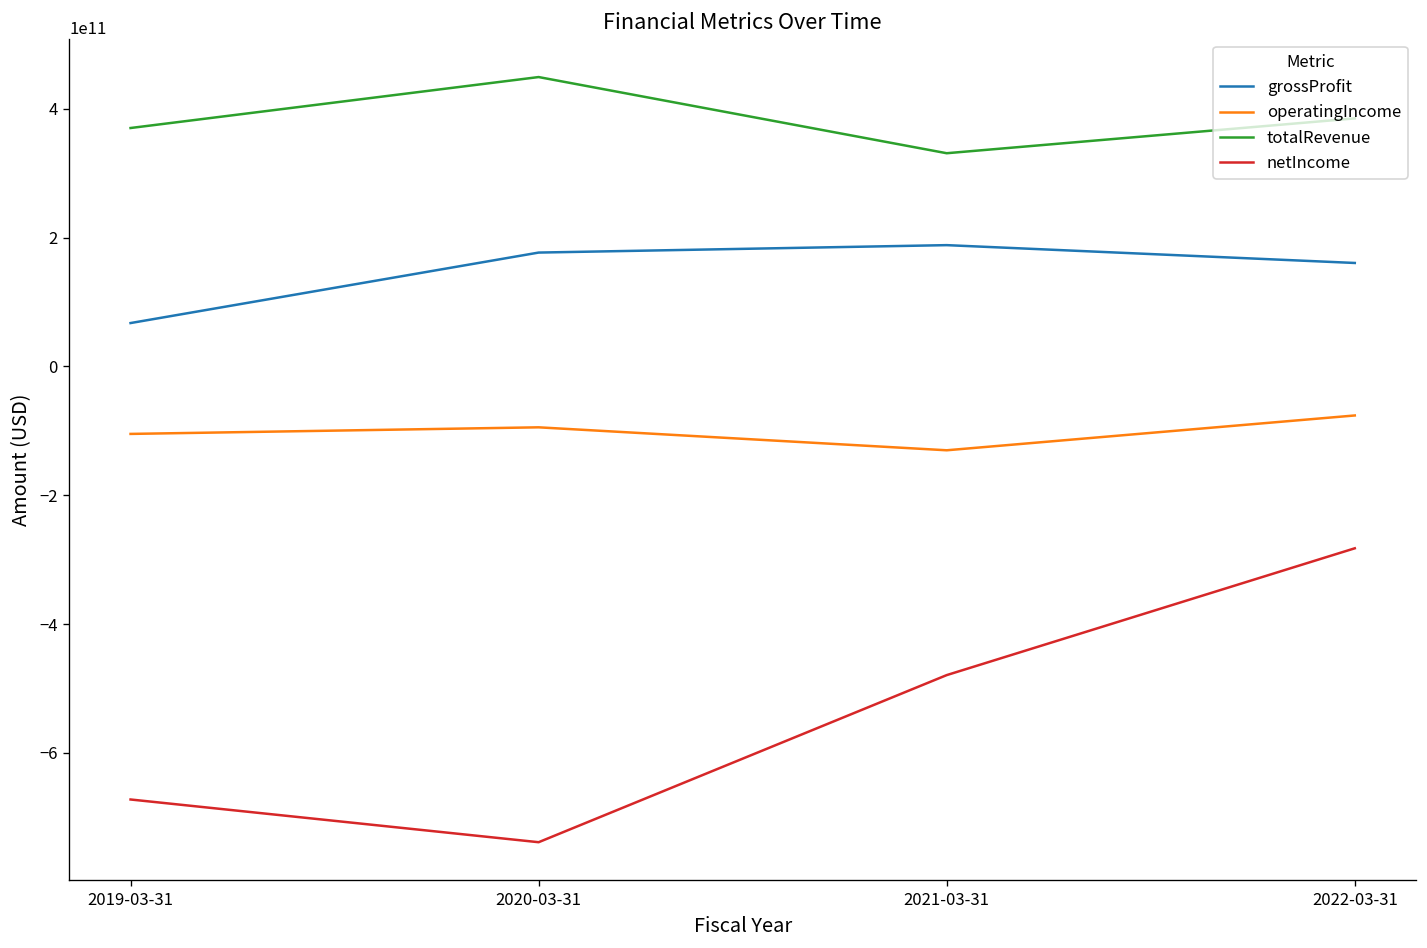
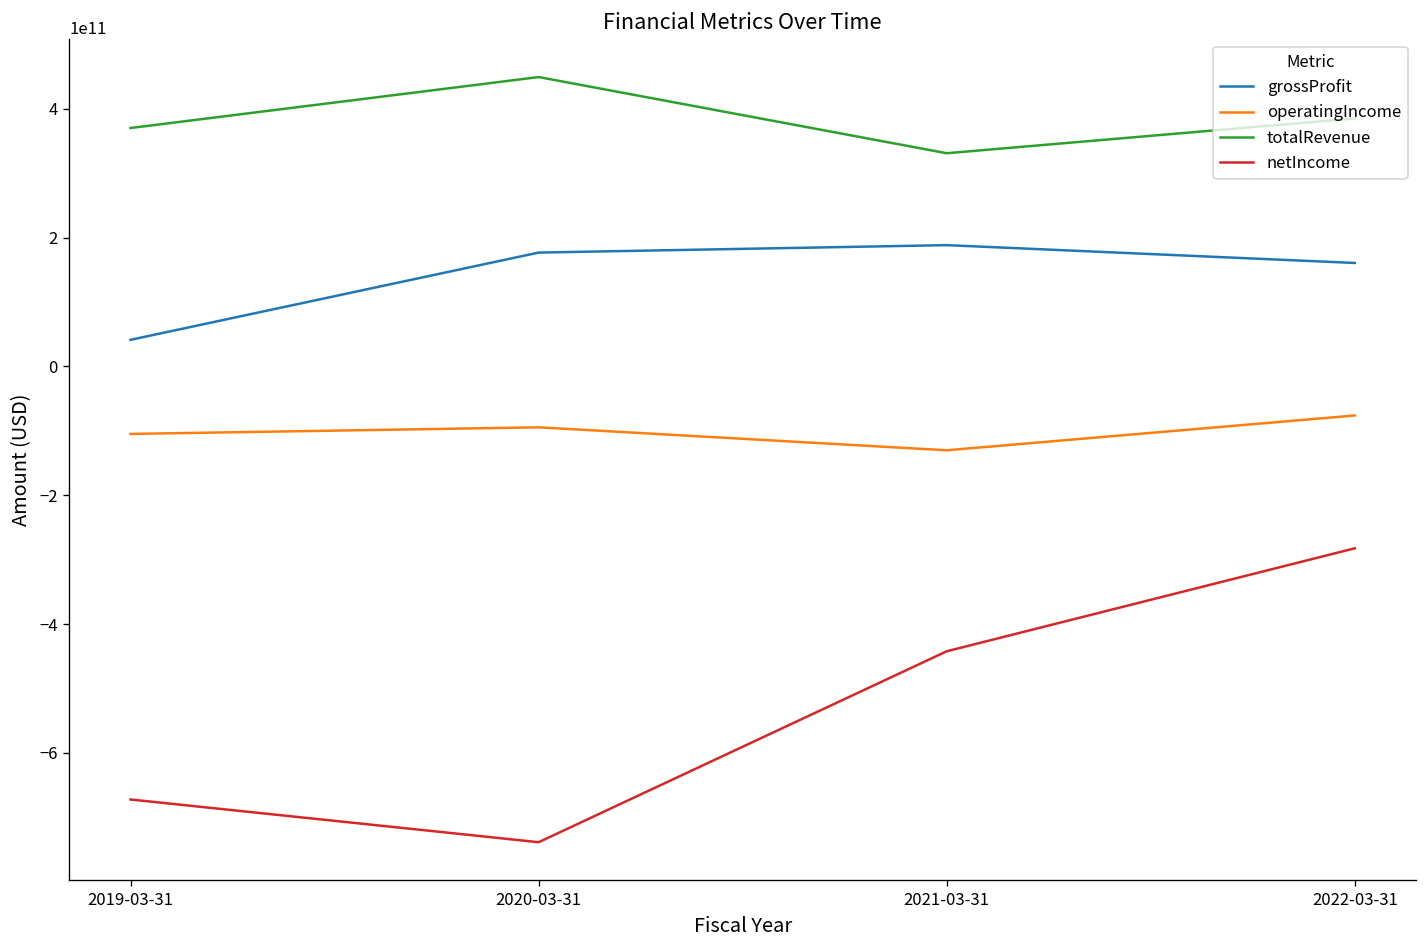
  {
    "grossProfit": {
-     "2019-03-31": 70000000000,
+     "2019-03-31": 40000000000,
      "2020-03-31": 180000000000,
      "2021-03-31": 190000000000,
      "2022-03-31": 160000000000
    },
    "operatingIncome": {
      "2019-03-31": -100000000000,
      "2020-03-31": -90000000000,
      "2021-03-31": -130000000000,
      "2022-03-31": -80000000000
    },
    "totalRevenue": {
      "2019-03-31": 370000000000,
      "2020-03-31": 450000000000,
      "2021-03-31": 330000000000
    },
    "netIncome": {
      "2019-03-31": -670000000000,
      "2020-03-31": -740000000000,
-     "2021-03-31": -480000000000,
+     "2021-03-31": -440000000000,
      "2022-03-31": -280000000000
    }
  }
